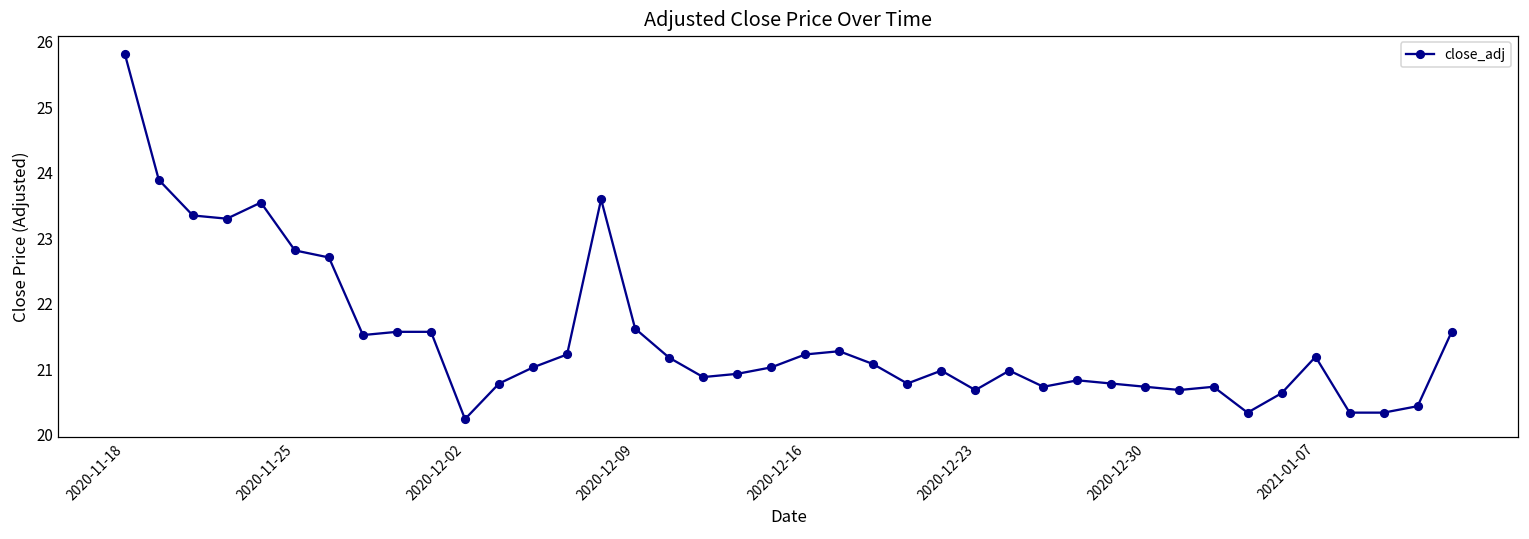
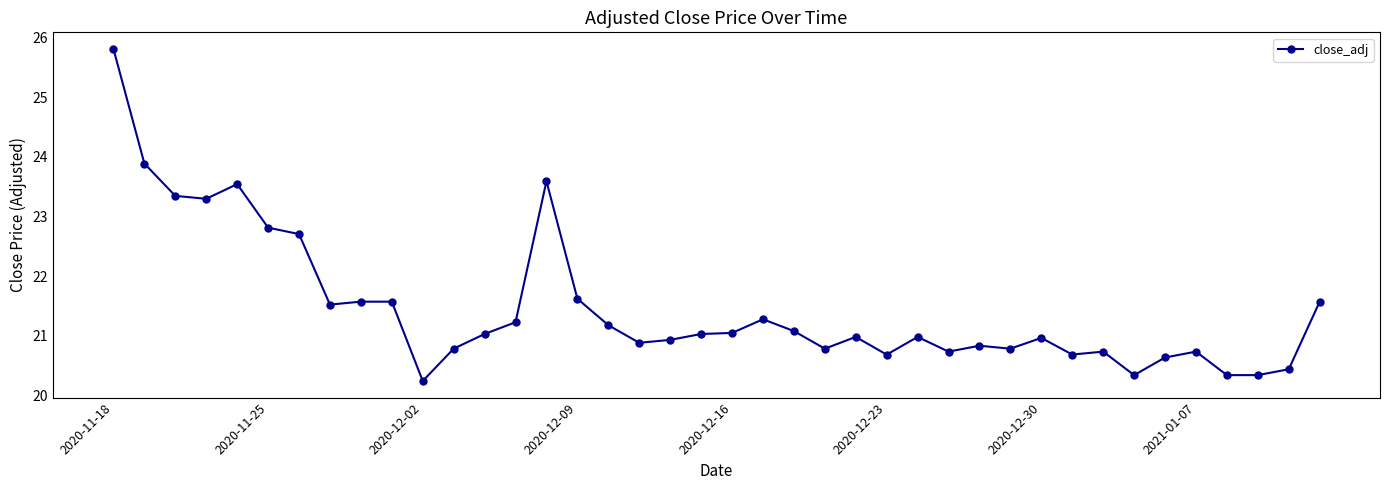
  {
    "2020-11-18": 25.8,
    "2020-11-25": 22.8,
    "2020-12-02": 20.2,
    "2020-12-09": 21.6,
-   "2020-12-16": 21.2,
+   "2020-12-16": 21.0,
    "2020-12-23": 20.7,
-   "2020-12-30": 20.7,
-   "2021-01-07": 21.2
+   "2020-12-30": 21.0,
+   "2021-01-07": 20.7
  }
